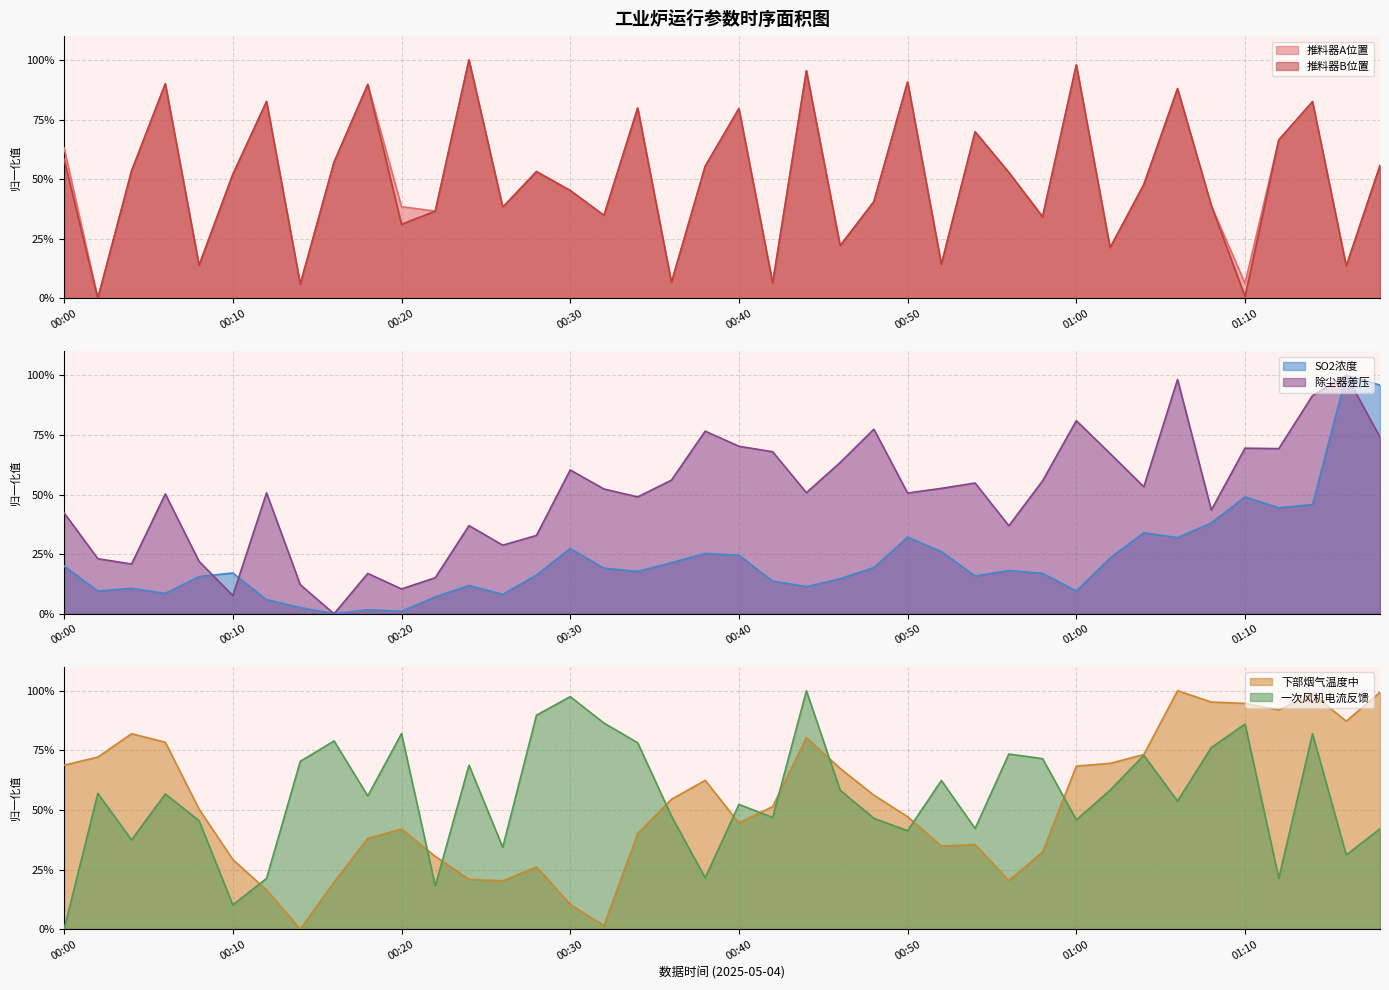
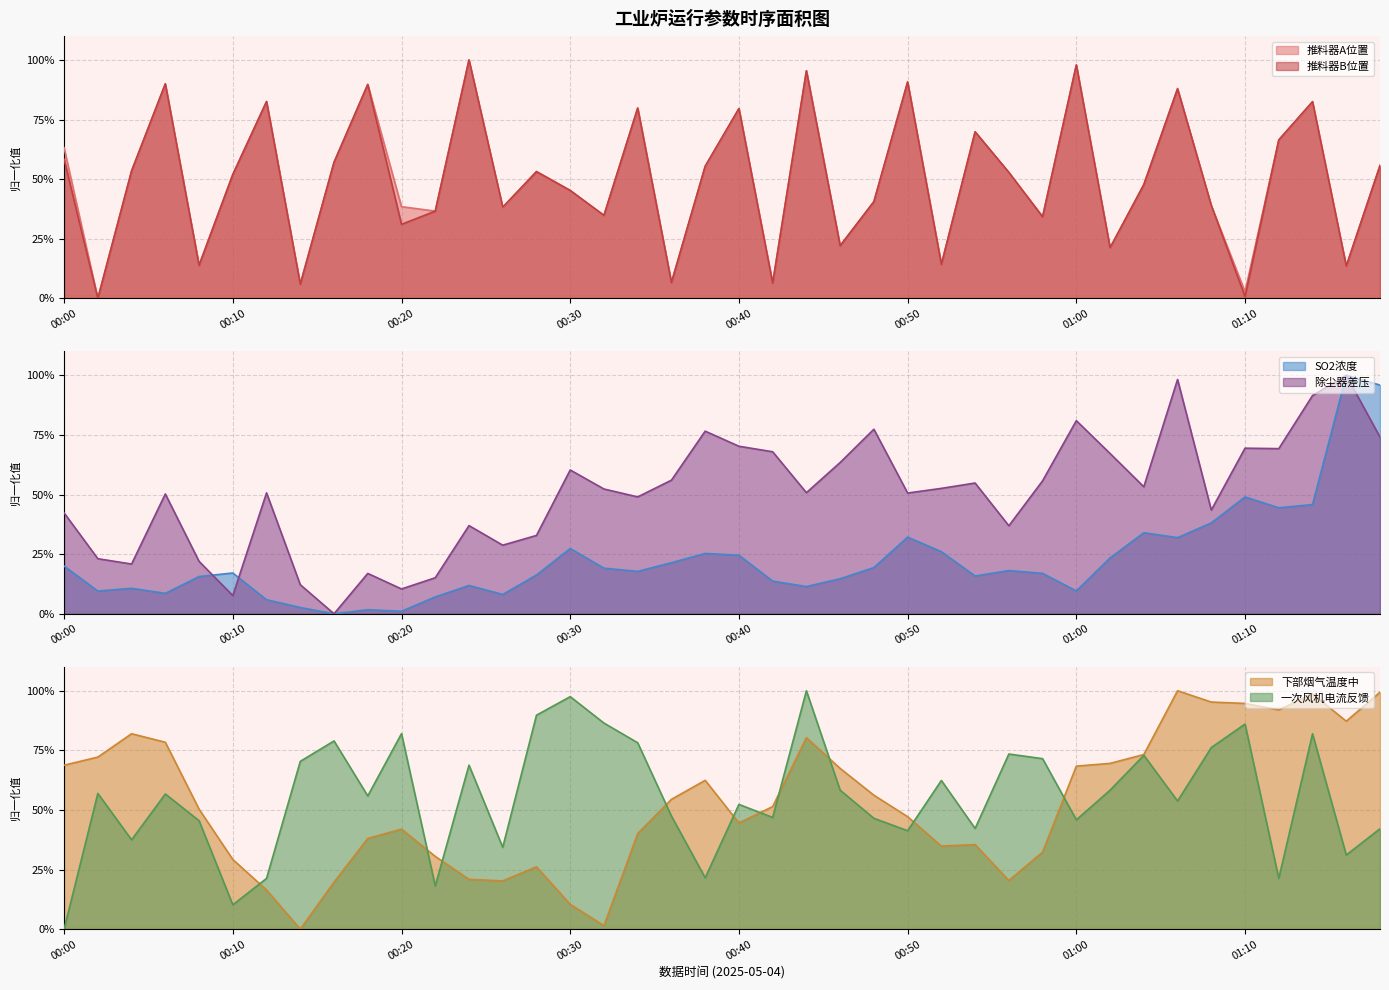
  {
    "工业炉运行参数时序面积图": {
      "推料器A位置": {
        "00:00": "63%",
        "00:20": "38%",
-       "01:10": "6%"
+       "01:10": "3%"
      },
      "推料器B位置": {
        "00:00": "58%",
        "00:20": "31%",
        "01:10": "1%"
      }
    }
  }
